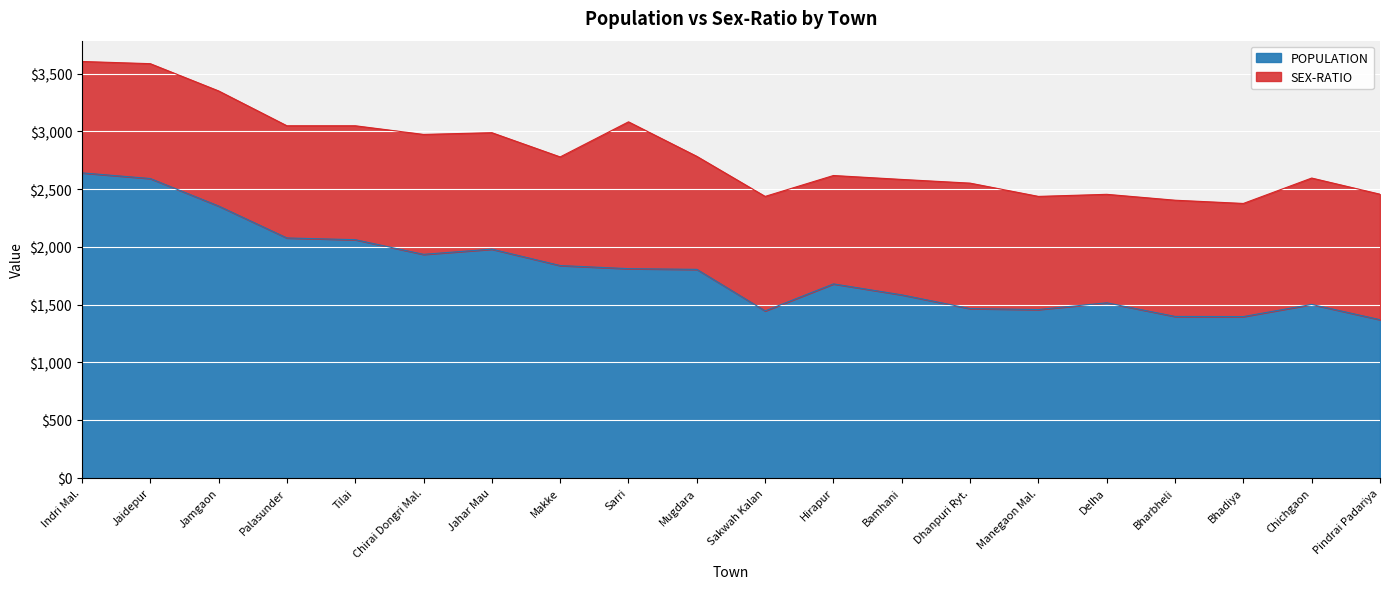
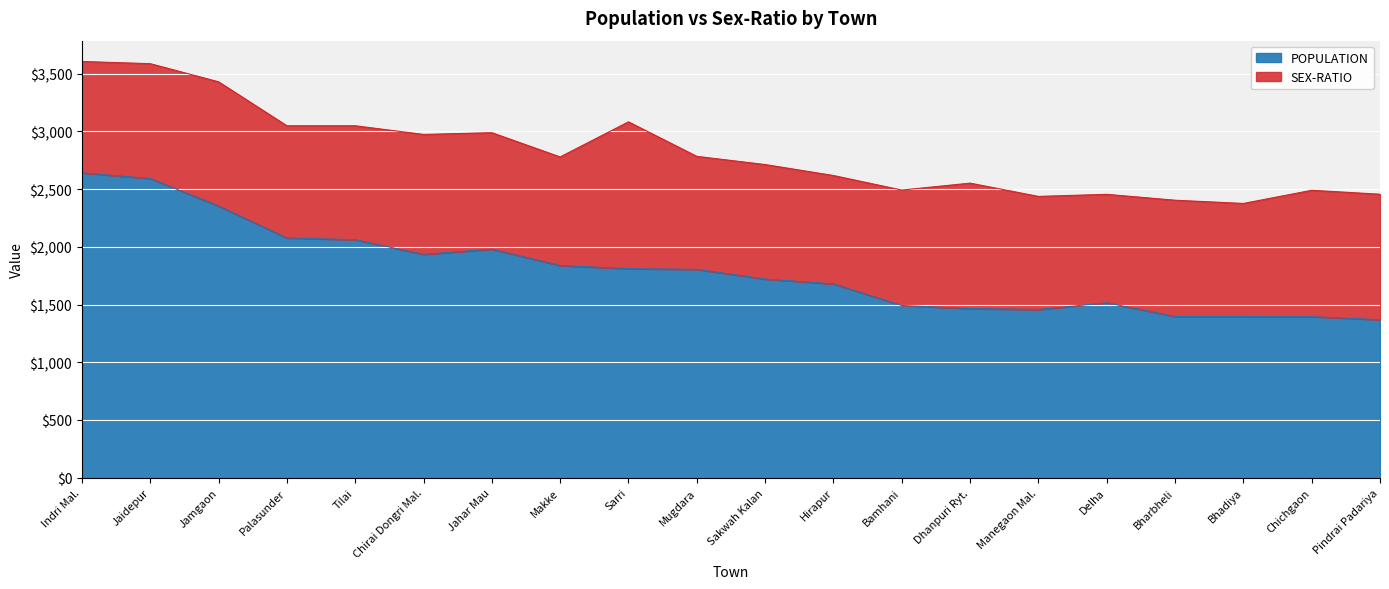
  {
    "POPULATION": {
      "Indri Mal.": "$2,640",
      "Jaidepur": "$2,590",
      "Jamgaon": "$2,350",
      "Palasunder": "$2,080",
      "Tilai": "$2,060",
      "Chirai Dongri Mal.": "$1,940",
      "Jahar Mau": "$1,980",
      "Makke": "$1,840",
      "Sarri": "$1,810",
      "Mugdara": "$1,810",
-     "Sakwah Kalan": "$1,450",
+     "Sakwah Kalan": "$1,720",
      "Hirapur": "$1,680",
-     "Bamhani": "$1,580",
+     "Bamhani": "$1,490",
      "Dhanpuri Ryt.": "$1,470",
      "Manegaon Mal.": "$1,460",
      "Delha": "$1,520",
      "Bharbheli": "$1,400",
      "Bhadiya": "$1,400",
-     "Chichgaon": "$1,500",
+     "Chichgaon": "$1,400",
      "Pindrai Padariya": "$1,370"
    },
    "SEX-RATIO": {
      "Indri Mal.": "$970",
      "Jaidepur": "$1,000",
-     "Jamgaon": "$1,000",
+     "Jamgaon": "$1,080",
      "Palasunder": "$970",
      "Tilai": "$990",
      "Chirai Dongri Mal.": "$1,040",
      "Jahar Mau": "$1,010",
      "Makke": "$940",
      "Sarri": "$1,270",
      "Mugdara": "$980",
      "Sakwah Kalan": "$990",
      "Hirapur": "$940",
      "Bamhani": "$1,000",
      "Dhanpuri Ryt.": "$1,090",
      "Manegaon Mal.": "$980",
      "Delha": "$940",
      "Bharbheli": "$1,010",
      "Bhadiya": "$980",
      "Chichgaon": "$1,100",
      "Pindrai Padariya": "$1,090"
    }
  }
